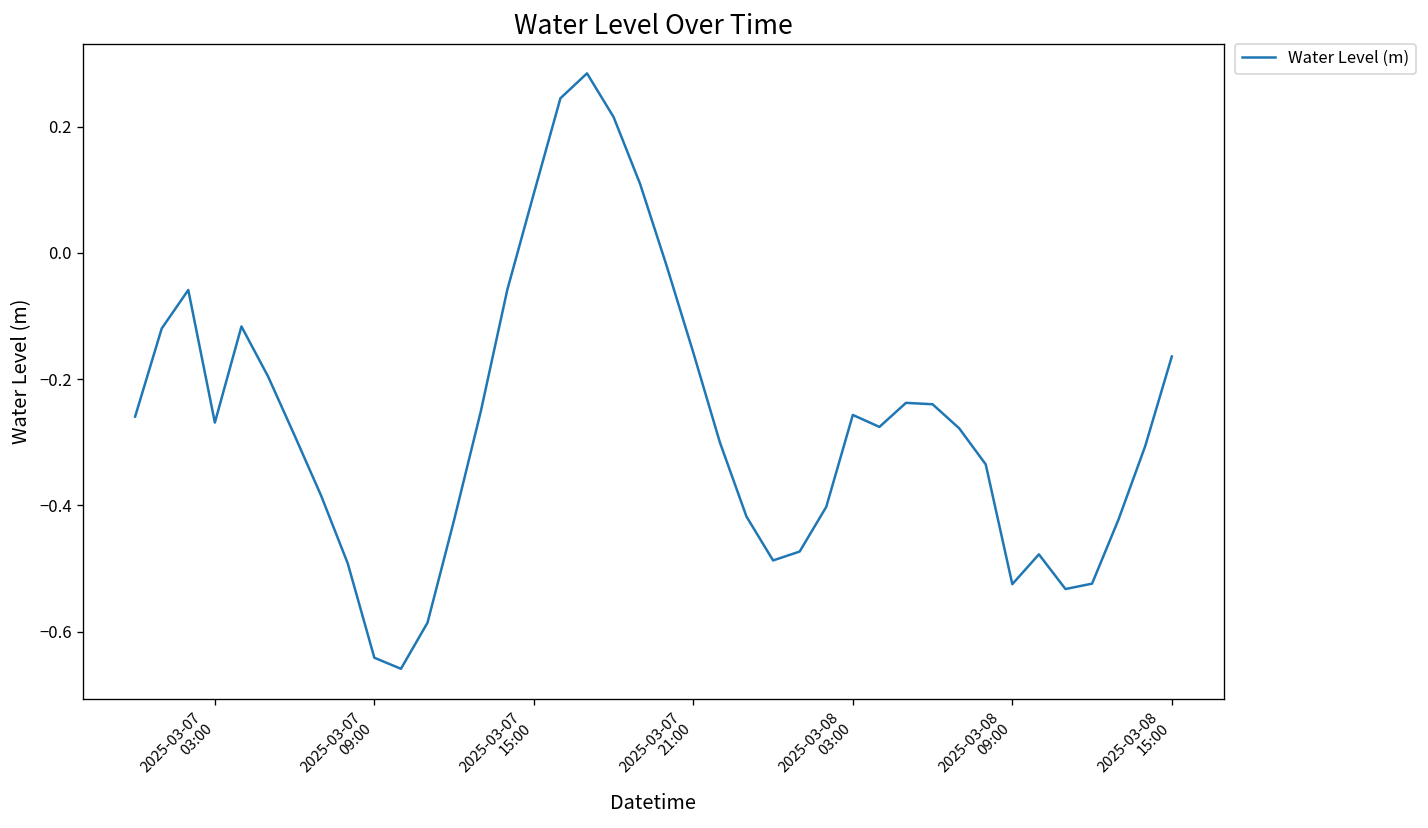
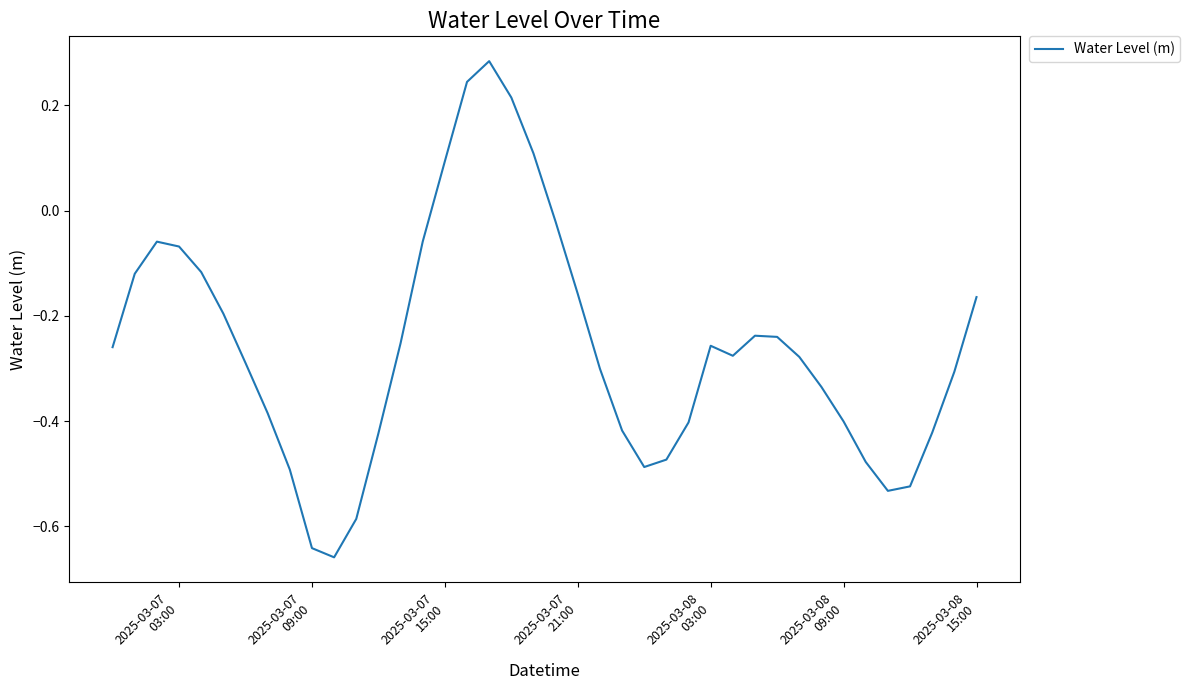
  {
-   "2025-03-07 03:00": -0.27,
+   "2025-03-07 03:00": -0.07,
    "2025-03-07 09:00": -0.64,
    "2025-03-07 15:00": 0.09,
    "2025-03-07 21:00": -0.16,
    "2025-03-08 03:00": -0.26,
-   "2025-03-08 09:00": -0.52,
+   "2025-03-08 09:00": -0.40,
    "2025-03-08 15:00": -0.16
  }
